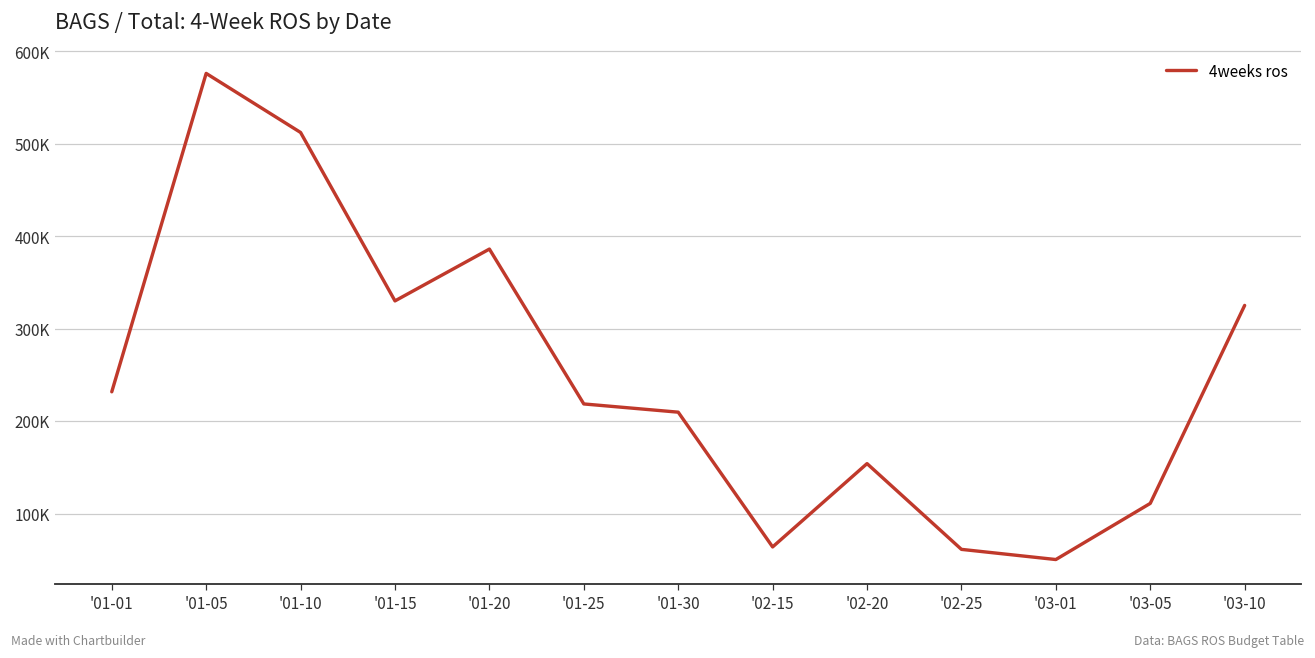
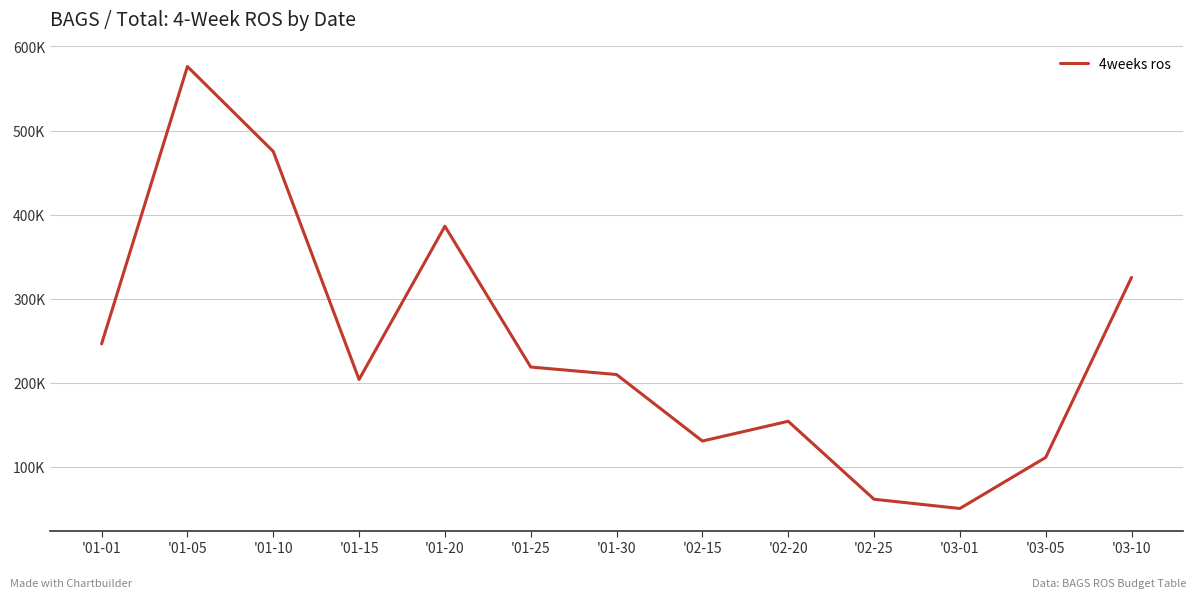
  {
-   "'01-01": 230000,
+   "'01-01": 250000,
    "'01-05": 580000,
-   "'01-10": 510000,
-   "'01-15": 330000,
+   "'01-10": 480000,
+   "'01-15": 200000,
    "'01-20": 390000,
    "'01-25": 220000,
    "'01-30": 210000,
-   "'02-15": 60000,
+   "'02-15": 130000,
    "'02-20": 150000,
    "'02-25": 60000,
    "'03-01": 50000,
    "'03-05": 110000,
    "'03-10": 330000
  }
